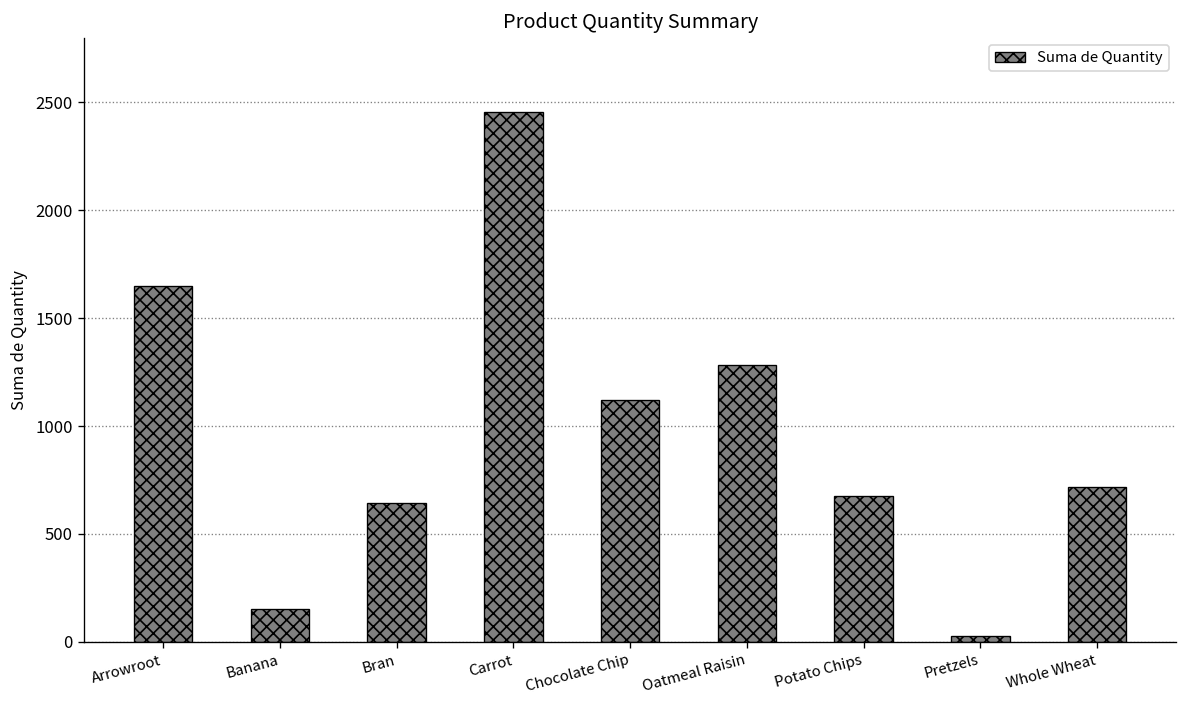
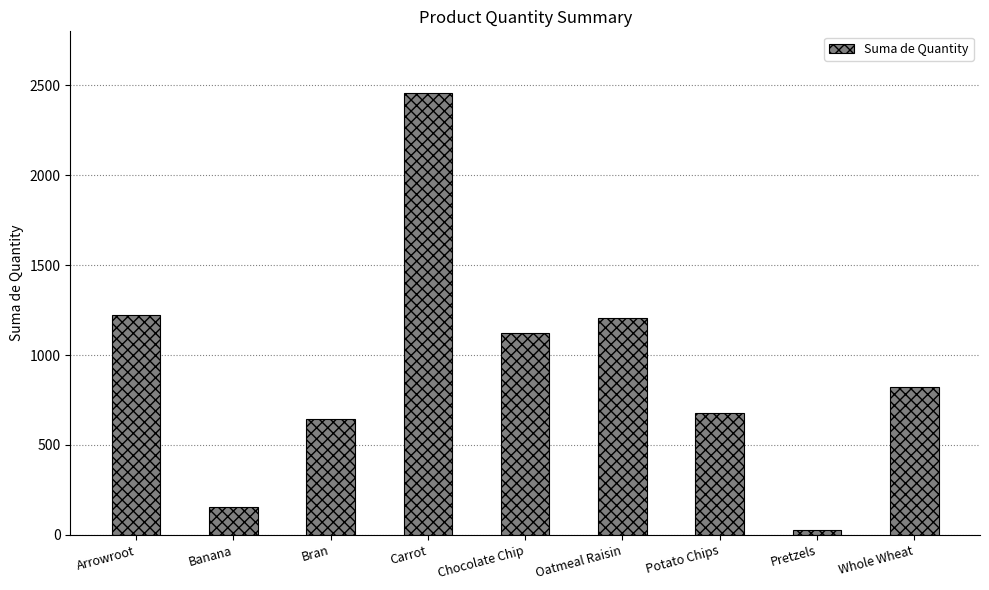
  {
-   "Arrowroot": 1650,
+   "Arrowroot": 1220,
    "Banana": 150,
    "Bran": 640,
    "Carrot": 2460,
    "Chocolate Chip": 1120,
-   "Oatmeal Raisin": 1280,
+   "Oatmeal Raisin": 1200,
    "Potato Chips": 680,
    "Pretzels": 30,
-   "Whole Wheat": 720
+   "Whole Wheat": 820
  }
